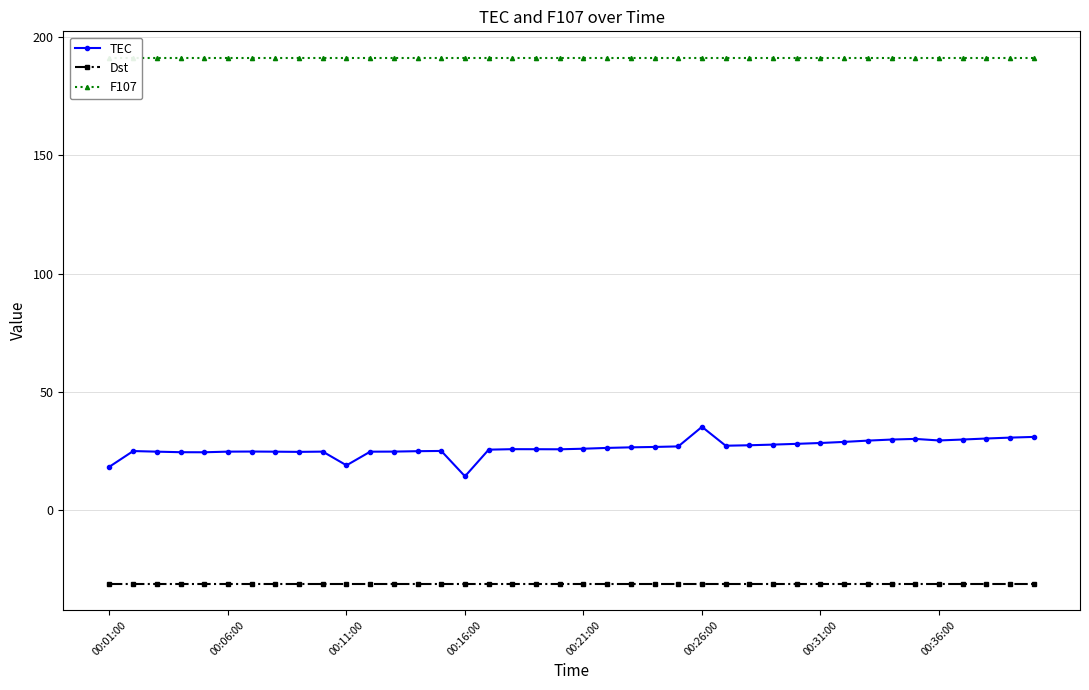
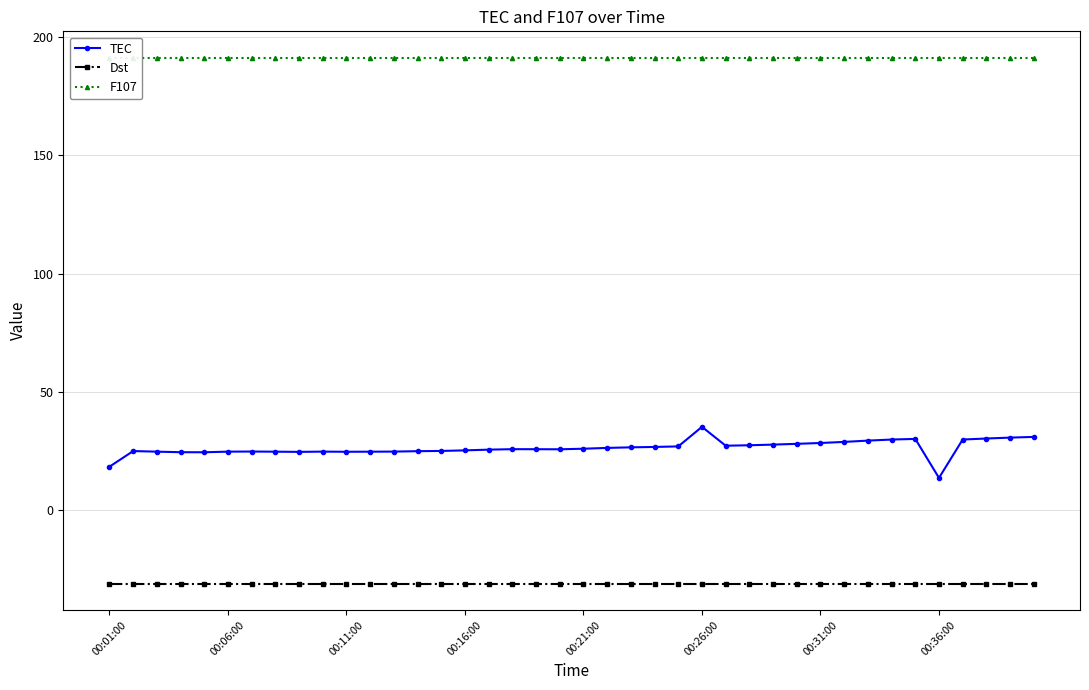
  {
    "TEC": {
      "00:01:00": 18,
      "00:06:00": 25,
-     "00:11:00": 19,
-     "00:16:00": 14,
+     "00:11:00": 25,
+     "00:16:00": 25,
      "00:21:00": 26,
      "00:26:00": 35,
      "00:31:00": 28,
-     "00:36:00": 30
+     "00:36:00": 14
    },
    "Dst": {
      "00:01:00": -31,
      "00:06:00": -31,
      "00:11:00": -31,
      "00:16:00": -31,
      "00:21:00": -31,
      "00:26:00": -31,
      "00:31:00": -31,
      "00:36:00": -31
    },
    "F107": {
      "00:06:00": 191,
      "00:11:00": 191,
      "00:16:00": 191,
      "00:21:00": 191,
      "00:26:00": 191,
      "00:31:00": 191,
      "00:36:00": 191
    }
  }
